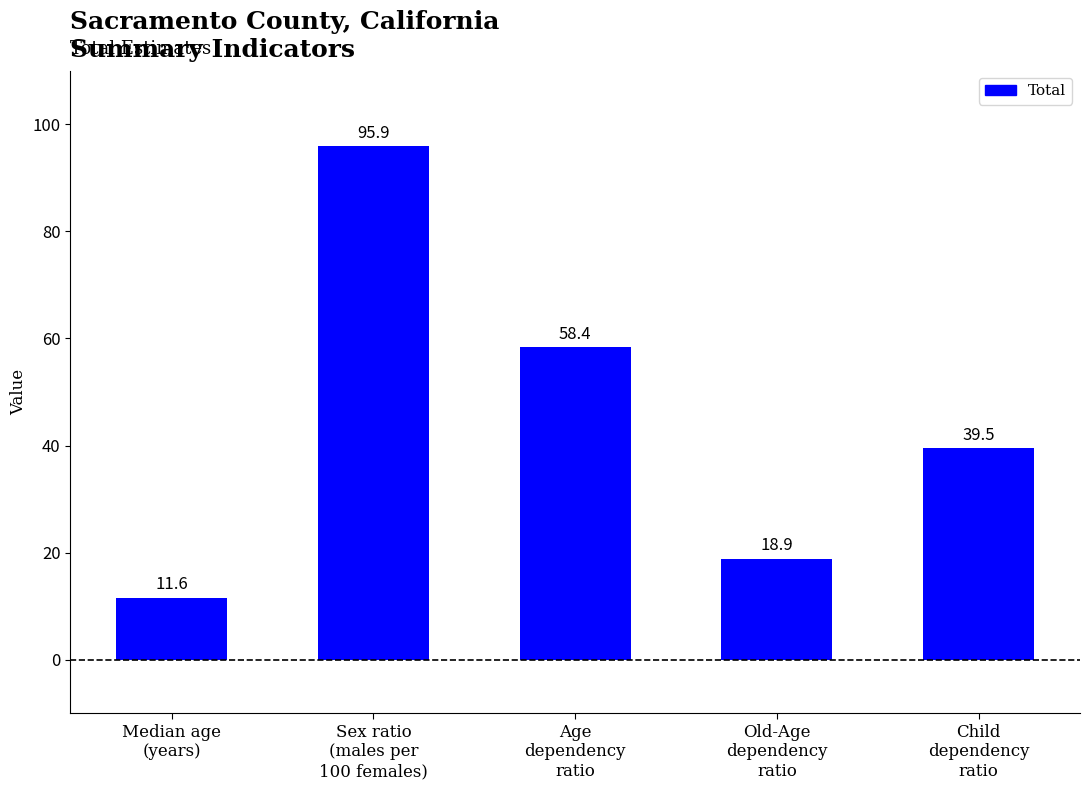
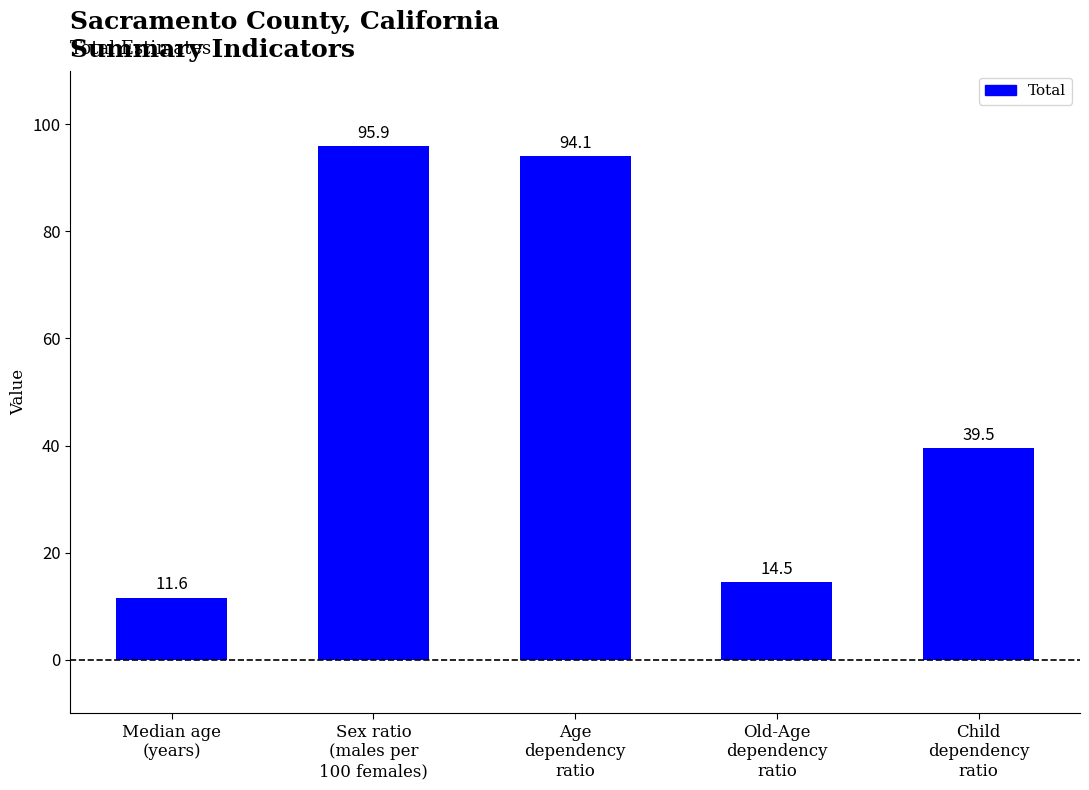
  {
    "Median age (years)": 11.6,
    "Sex ratio (males per 100 females)": 95.9,
-   "Age dependency ratio": 58.4,
-   "Old-Age dependency ratio": 18.9,
+   "Age dependency ratio": 94.1,
+   "Old-Age dependency ratio": 14.5,
    "Child dependency ratio": 39.5
  }
